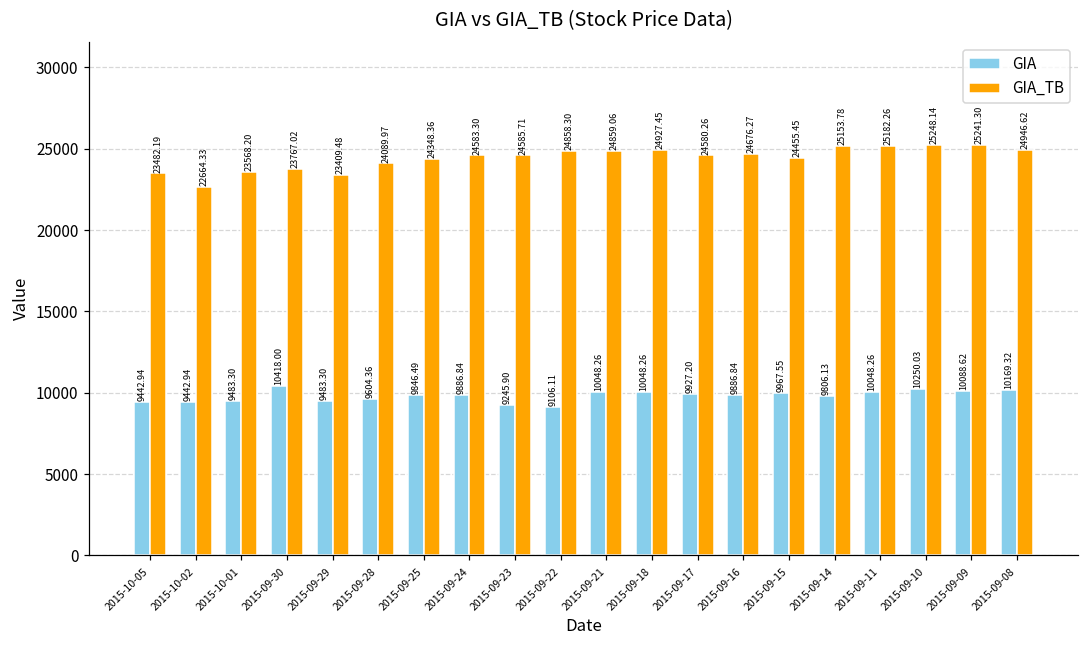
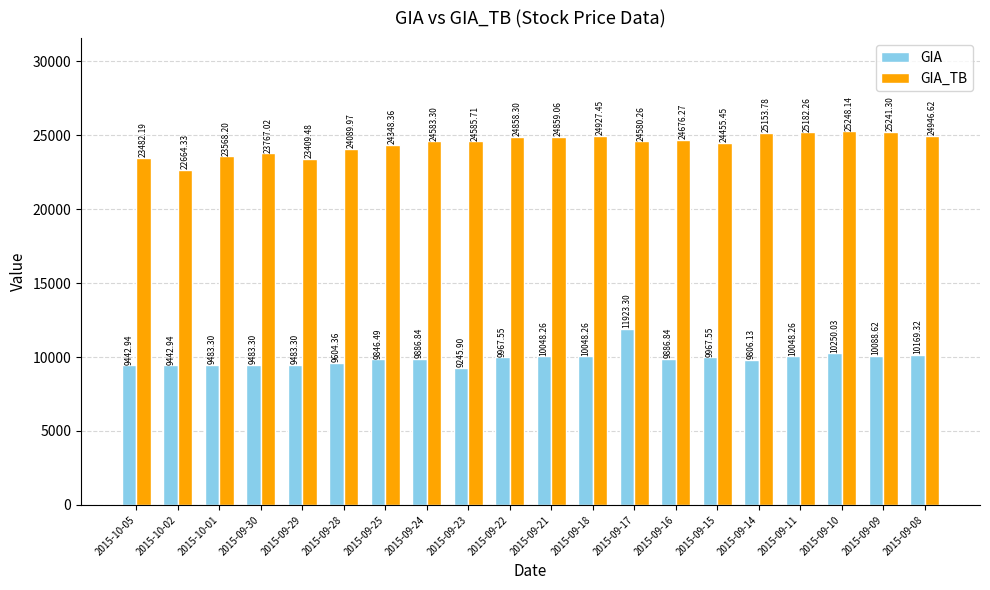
  {
    "GIA": {
      "2015-10-05": 9442.94,
      "2015-10-02": 9442.94,
      "2015-10-01": 9483.30,
-     "2015-09-30": 10418.00,
+     "2015-09-30": 9483.30,
      "2015-09-29": 9483.30,
      "2015-09-28": 9604.36,
      "2015-09-25": 9846.49,
      "2015-09-24": 9886.84,
      "2015-09-23": 9245.90,
-     "2015-09-22": 9106.11,
+     "2015-09-22": 9967.55,
      "2015-09-21": 10048.26,
      "2015-09-18": 10048.26,
-     "2015-09-17": 9927.20,
+     "2015-09-17": 11923.30,
      "2015-09-16": 9886.84,
      "2015-09-15": 9967.55,
      "2015-09-14": 9806.13,
      "2015-09-11": 10048.26,
      "2015-09-10": 10250.03,
      "2015-09-09": 10088.62,
      "2015-09-08": 10169.32
    },
    "GIA_TB": {
      "2015-10-05": 23482.19,
      "2015-10-02": 22664.33,
      "2015-10-01": 23568.20,
      "2015-09-30": 23767.02,
      "2015-09-29": 23409.48,
      "2015-09-28": 24089.97,
      "2015-09-25": 24348.36,
      "2015-09-24": 24583.30,
      "2015-09-23": 24585.71,
      "2015-09-22": 24858.30,
      "2015-09-21": 24859.06,
      "2015-09-18": 24927.45,
      "2015-09-17": 24580.26,
      "2015-09-16": 24676.27,
      "2015-09-15": 24455.45,
      "2015-09-14": 25153.78,
      "2015-09-11": 25182.26,
      "2015-09-10": 25248.14,
      "2015-09-09": 25241.30,
      "2015-09-08": 24946.62
    }
  }
